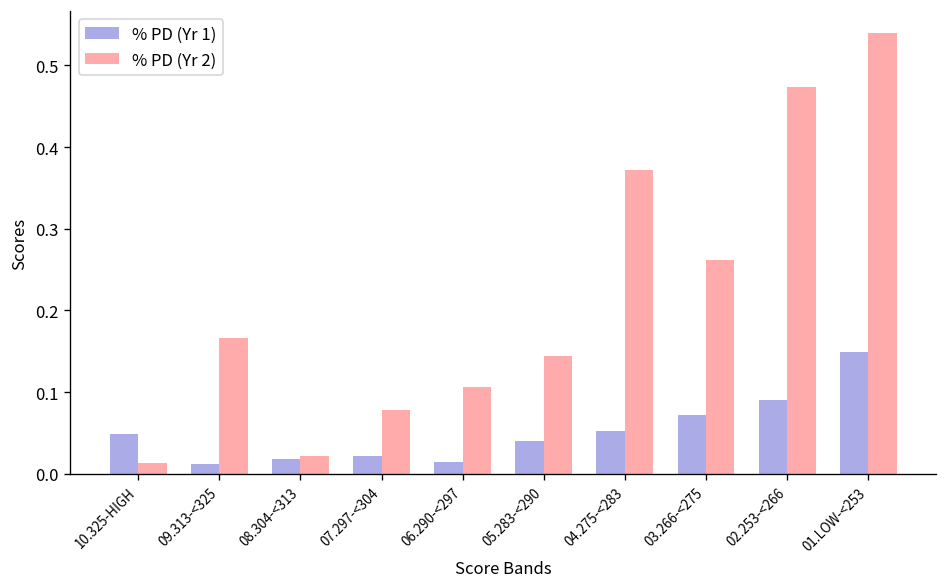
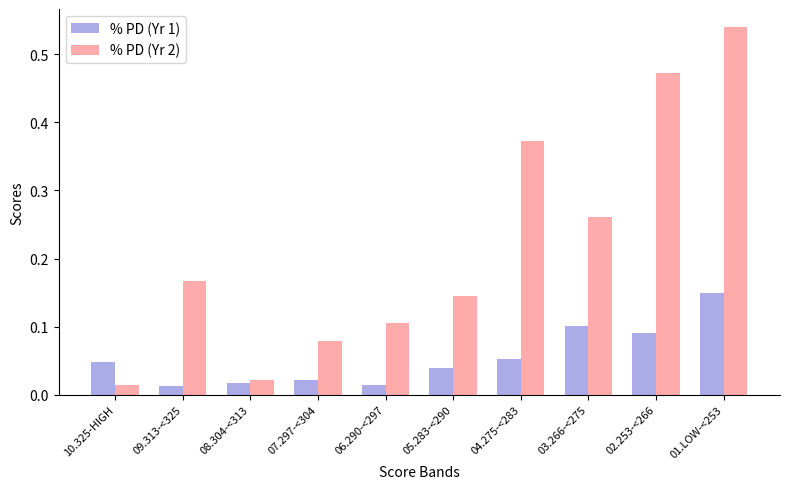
  {
    "% PD (Yr 1)": {
      "10.325-HIGH": 0.05,
      "09.313-<325": 0.01,
      "08.304-<313": 0.02,
      "07.297-<304": 0.02,
      "06.290-<297": 0.01,
      "05.283-<290": 0.04,
      "04.275-<283": 0.05,
-     "03.266-<275": 0.07,
+     "03.266-<275": 0.10,
      "02.253-<266": 0.09,
      "01.LOW-<253": 0.15
    },
    "% PD (Yr 2)": {
      "10.325-HIGH": 0.01,
      "09.313-<325": 0.17,
      "08.304-<313": 0.02,
      "07.297-<304": 0.08,
      "06.290-<297": 0.11,
      "05.283-<290": 0.14,
      "04.275-<283": 0.37,
      "03.266-<275": 0.26,
      "02.253-<266": 0.47,
      "01.LOW-<253": 0.54
    }
  }
